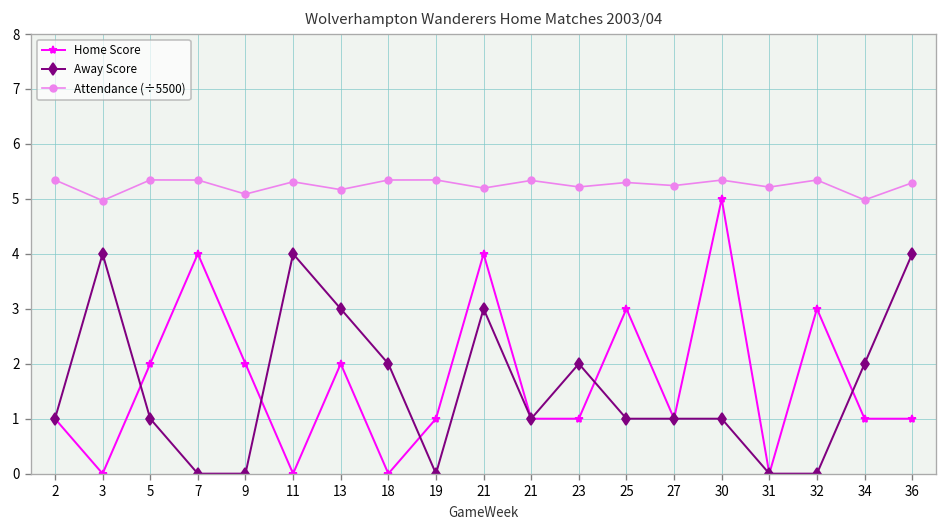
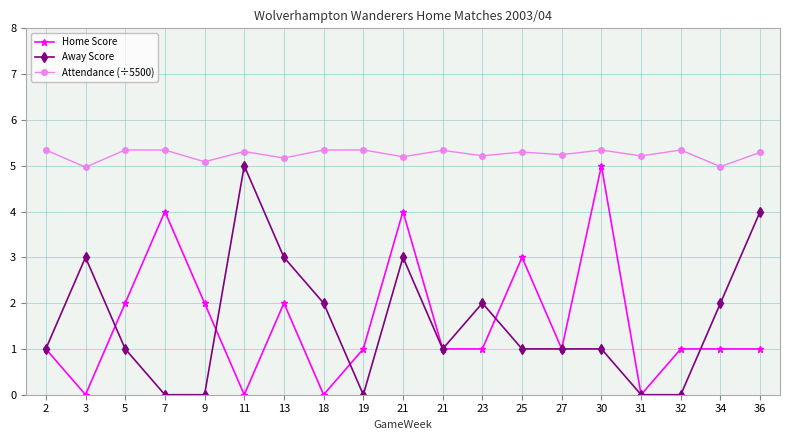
  {
    "Home Score": {
      "3": 0,
      "5": 2,
      "7": 4,
      "9": 2,
      "11": 0,
      "13": 2,
      "18": 0,
      "19": 1,
      "23": 1,
      "25": 3,
      "30": 5,
-     "32": 3,
+     "32": 1,
      "34": 1,
      "36": 1
    },
    "Away Score": {
-     "3": 4,
+     "3": 3,
      "5": 1,
      "7": 0,
      "9": 0,
-     "11": 4,
+     "11": 5,
      "13": 3,
      "18": 2,
      "19": 0,
      "23": 2,
      "25": 1,
      "30": 1,
      "32": 0,
      "34": 2,
      "36": 4
    },
    "Attendance (÷5500)": {
      "2": 5.3,
      "3": 5,
      "5": 5.3,
      "7": 5.3,
      "9": 5.1,
      "11": 5.3,
      "13": 5.2,
      "18": 5.3,
      "19": 5.3,
      "23": 5.2,
      "25": 5.3,
      "27": 5.2,
      "30": 5.3,
      "31": 5.2,
      "32": 5.3,
      "34": 5,
      "36": 5.3
    }
  }
